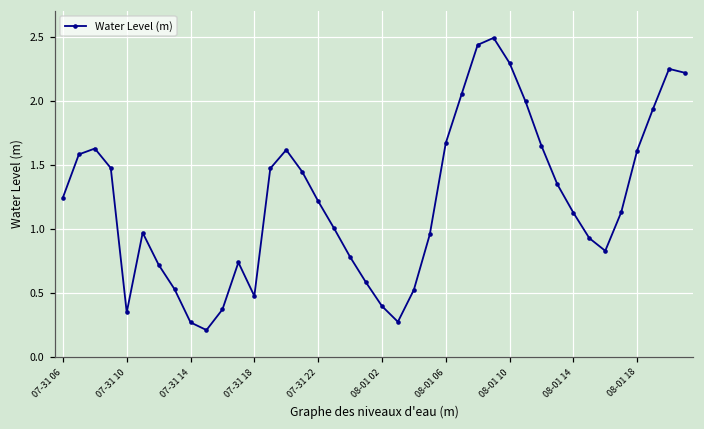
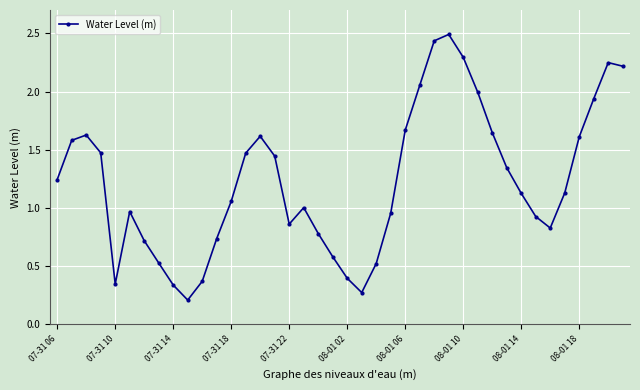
  {
    "07-31 06": 1.24,
    "07-31 10": 0.35,
-   "07-31 14": 0.27,
-   "07-31 18": 0.47,
-   "07-31 22": 1.22,
+   "07-31 14": 0.34,
+   "07-31 18": 1.06,
+   "07-31 22": 0.86,
    "08-01 02": 0.40,
    "08-01 06": 1.67,
    "08-01 10": 2.29,
    "08-01 14": 1.13,
    "08-01 18": 1.61
  }
